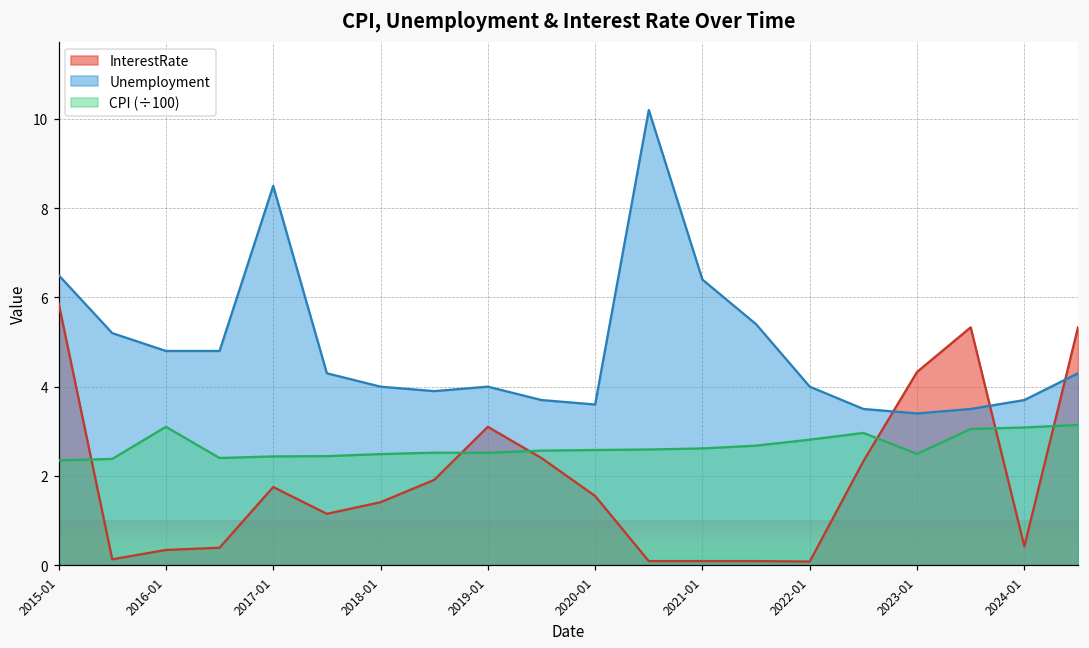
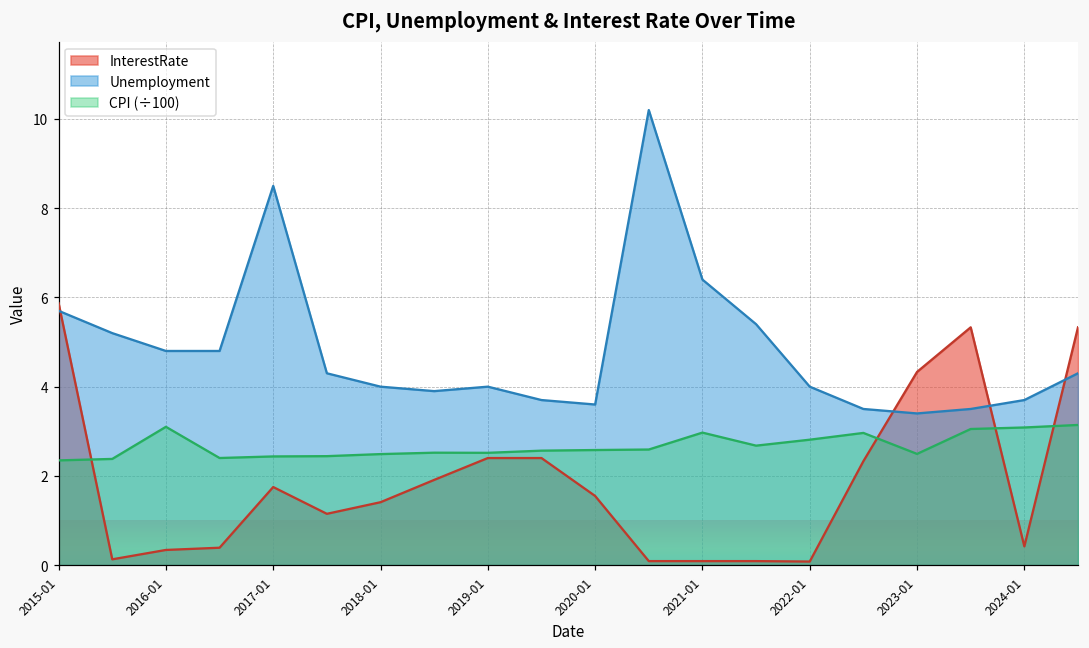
  {
    "InterestRate": {
      "2015-01": 5.9,
      "2016-01": 0.3,
      "2017-01": 1.8,
      "2018-01": 1.4,
-     "2019-01": 3.1,
+     "2019-01": 2.4,
      "2020-01": 1.6,
      "2021-01": 0.1,
      "2022-01": 0.1,
      "2023-01": 4.3,
      "2024-01": 0.4
    },
    "Unemployment": {
-     "2015-01": 6.5,
+     "2015-01": 5.7,
      "2016-01": 4.8,
      "2017-01": 8.5,
      "2018-01": 4.0,
      "2019-01": 4.0,
      "2020-01": 3.6,
      "2021-01": 6.4,
      "2022-01": 4.0,
      "2023-01": 3.4,
      "2024-01": 3.7
    },
    "CPI (÷100)": {
      "2015-01": 2.3,
      "2016-01": 3.1,
      "2017-01": 2.4,
      "2018-01": 2.5,
      "2019-01": 2.5,
      "2020-01": 2.6,
-     "2021-01": 2.6,
+     "2021-01": 3.0,
      "2022-01": 2.8,
      "2023-01": 2.5,
      "2024-01": 3.1
    }
  }
